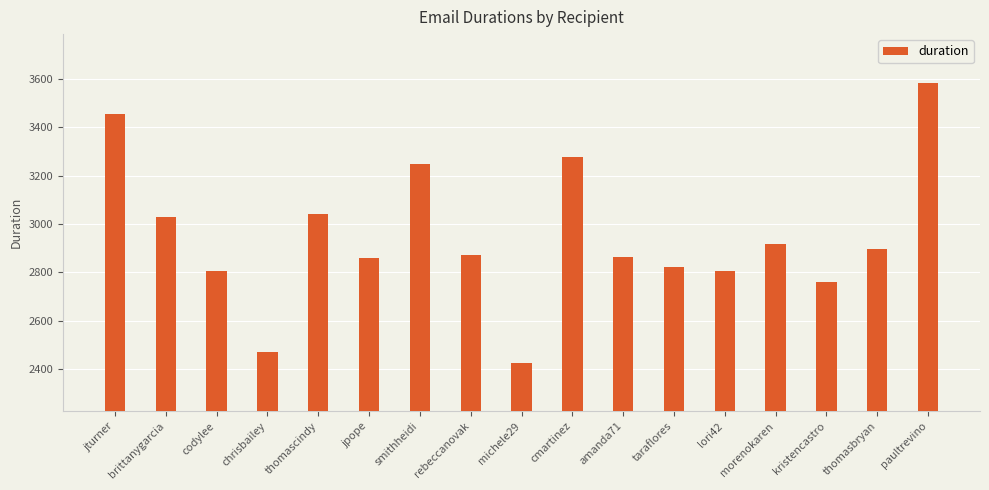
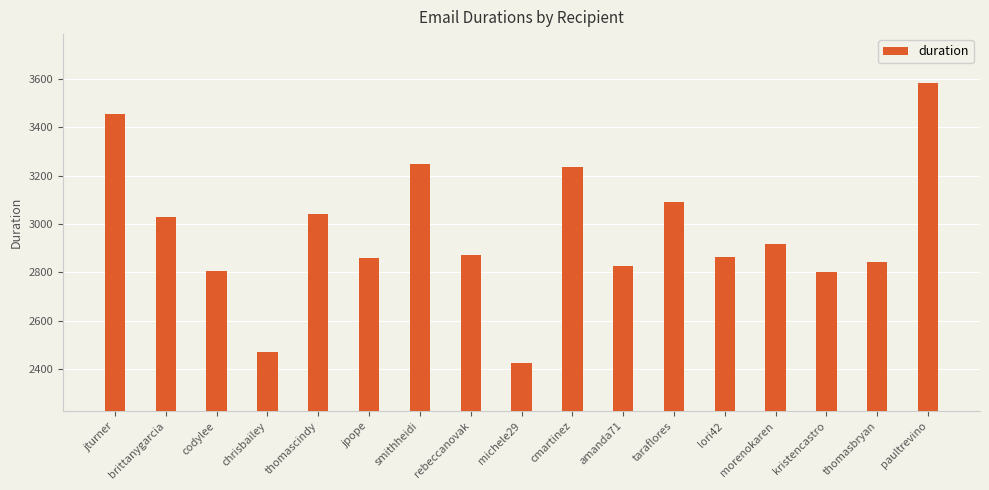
  {
    "jturner": 3460,
    "brittanygarcia": 3030,
    "codylee": 2810,
    "chrisbailey": 2470,
    "thomascindy": 3040,
    "jpope": 2860,
    "smithheidi": 3250,
    "rebeccanovak": 2870,
    "michele29": 2430,
-   "cmartinez": 3280,
-   "amanda71": 2860,
-   "taraflores": 2820,
-   "lori42": 2800,
+   "cmartinez": 3240,
+   "amanda71": 2830,
+   "taraflores": 3090,
+   "lori42": 2860,
    "morenokaren": 2920,
-   "kristencastro": 2760,
-   "thomasbryan": 2900,
+   "kristencastro": 2800,
+   "thomasbryan": 2850,
    "paultrevino": 3580
  }
